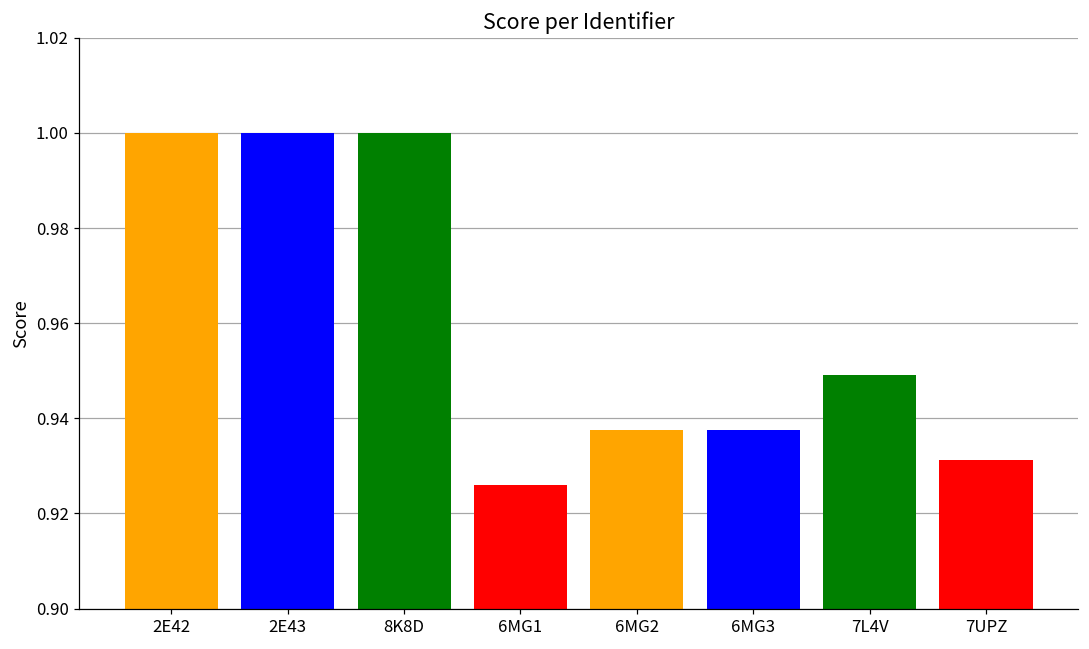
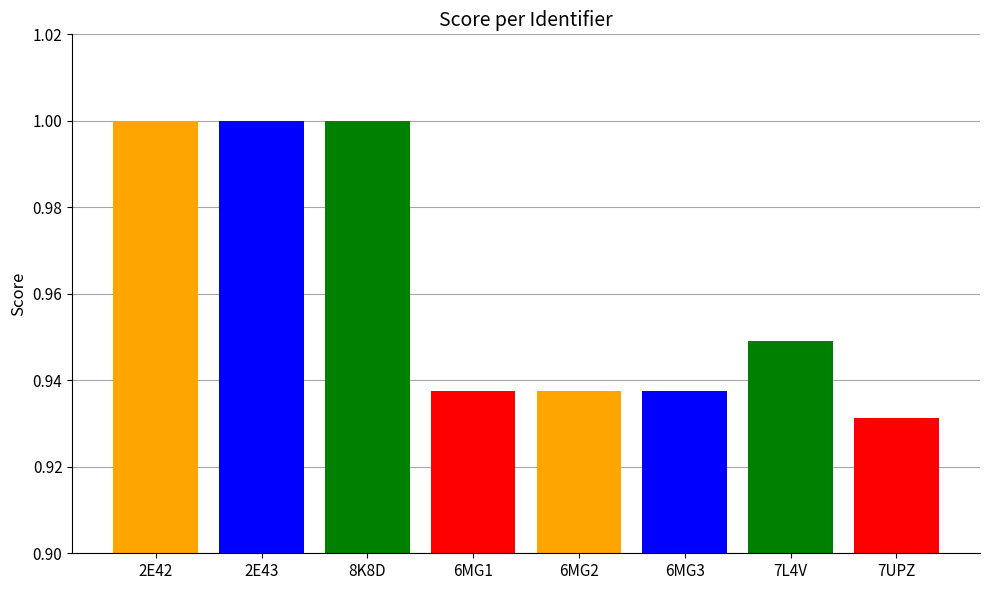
  {
    "2E42": 1.000,
    "2E43": 1.000,
    "8K8D": 1.000,
-   "6MG1": 0.926,
+   "6MG1": 0.937,
    "6MG2": 0.937,
    "6MG3": 0.937,
    "7L4V": 0.949,
    "7UPZ": 0.931
  }
